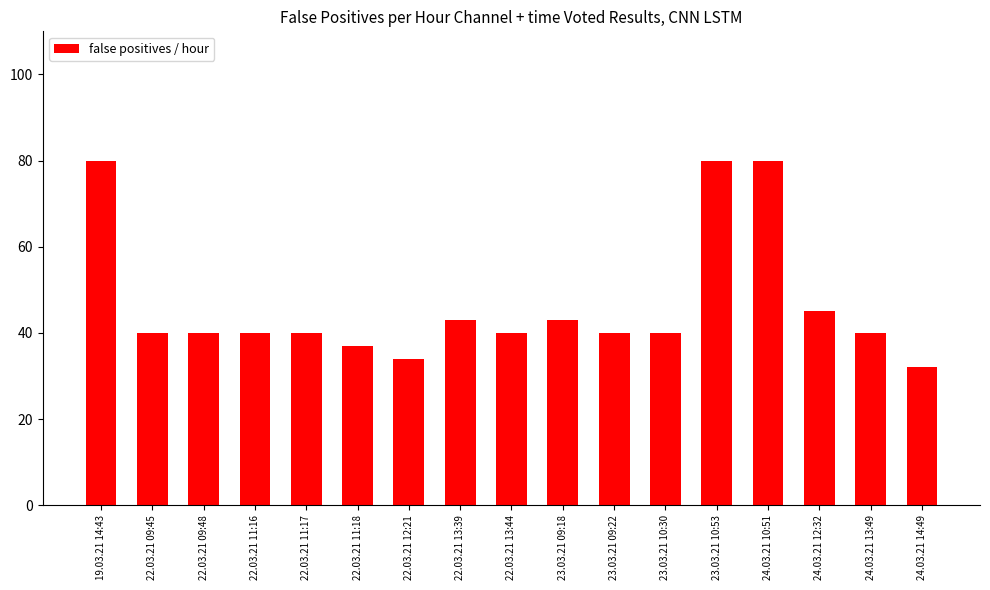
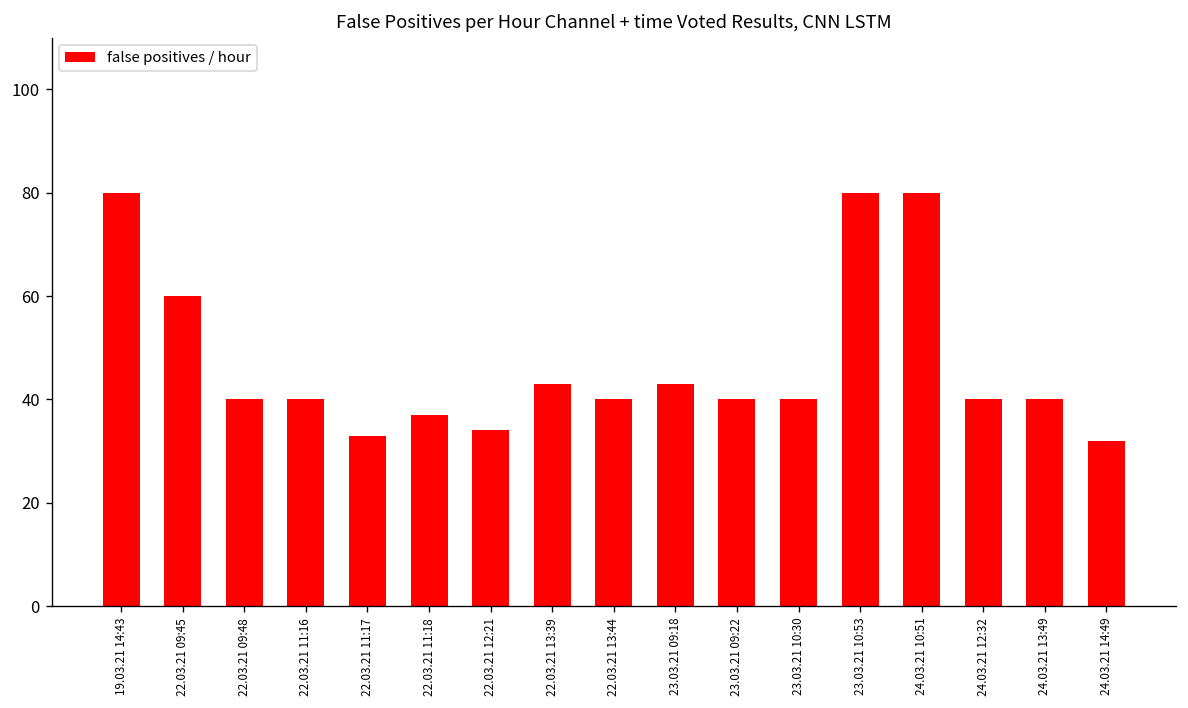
  {
    "19.03.21 14:43": 80,
-   "22.03.21 09:45": 40,
+   "22.03.21 09:45": 60,
    "22.03.21 09:48": 40,
    "22.03.21 11:16": 40,
-   "22.03.21 11:17": 40,
+   "22.03.21 11:17": 33,
    "22.03.21 11:18": 37,
    "22.03.21 12:21": 34,
    "22.03.21 13:39": 43,
    "22.03.21 13:44": 40,
    "23.03.21 09:18": 43,
    "23.03.21 09:22": 40,
    "23.03.21 10:30": 40,
    "23.03.21 10:53": 80,
    "24.03.21 10:51": 80,
-   "24.03.21 12:32": 45,
+   "24.03.21 12:32": 40,
    "24.03.21 13:49": 40,
    "24.03.21 14:49": 32
  }
